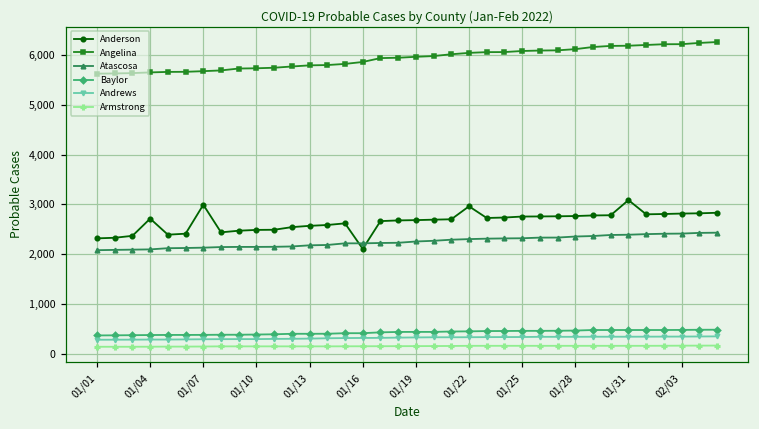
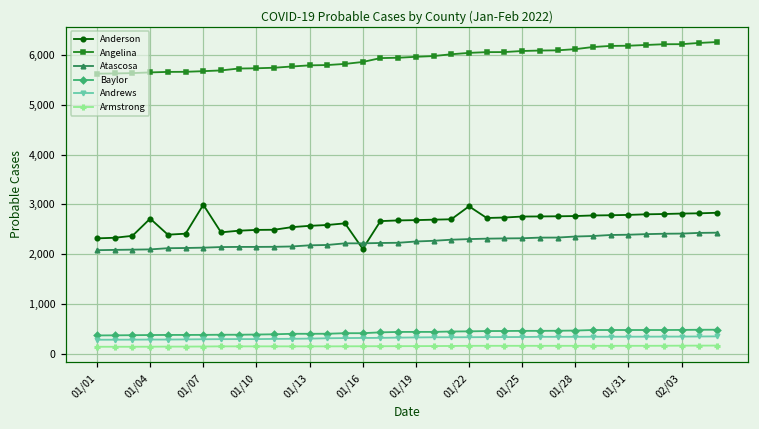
  {
    "Anderson": {
      "01/01": "2,300",
      "01/04": "2,700",
      "01/07": "3,000",
      "01/10": "2,500",
      "01/13": "2,600",
      "01/16": "2,100",
      "01/19": "2,700",
      "01/22": "3,000",
      "01/25": "2,800",
      "01/28": "2,800",
-     "01/31": "3,100",
+     "01/31": "2,800",
      "02/03": "2,800"
    }
  }
